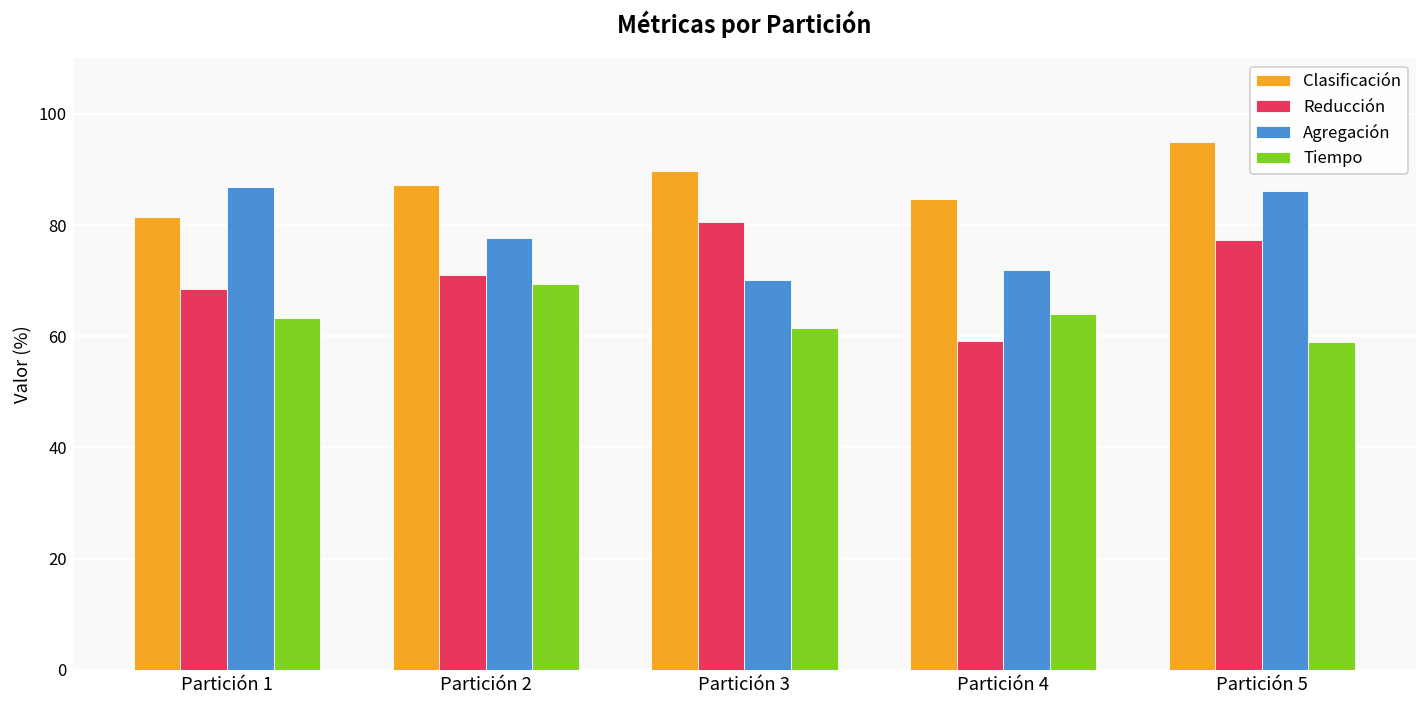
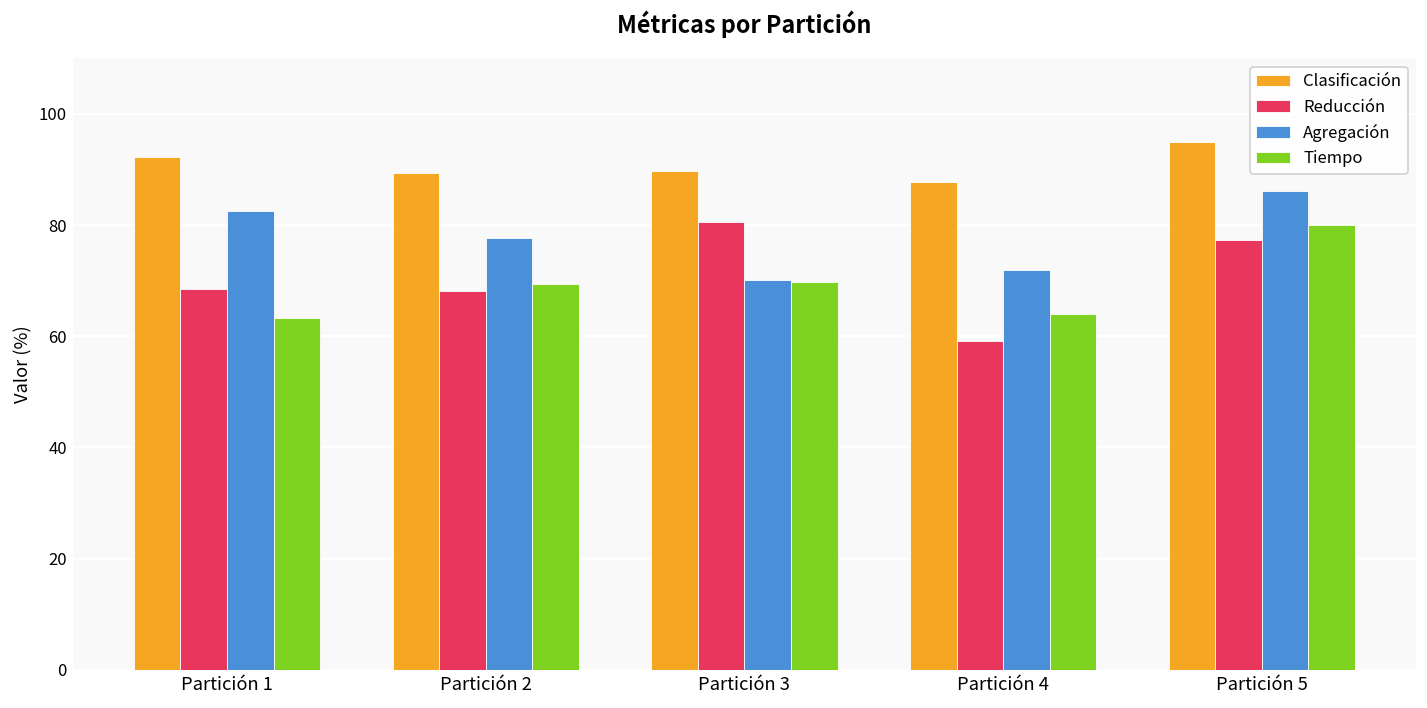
  {
    "Clasificación": {
-     "Partición 1": 81,
-     "Partición 2": 87,
+     "Partición 1": 92,
+     "Partición 2": 89,
      "Partición 3": 90,
-     "Partición 4": 85,
+     "Partición 4": 88,
      "Partición 5": 95
    },
    "Reducción": {
      "Partición 1": 68,
-     "Partición 2": 71,
+     "Partición 2": 68,
      "Partición 3": 81,
      "Partición 4": 59,
      "Partición 5": 77
    },
    "Agregación": {
-     "Partición 1": 87,
+     "Partición 1": 83,
      "Partición 2": 78,
      "Partición 3": 70,
      "Partición 4": 72,
      "Partición 5": 86
    },
    "Tiempo": {
      "Partición 1": 63,
      "Partición 2": 69,
-     "Partición 3": 62,
+     "Partición 3": 70,
      "Partición 4": 64,
-     "Partición 5": 59
+     "Partición 5": 80
    }
  }
